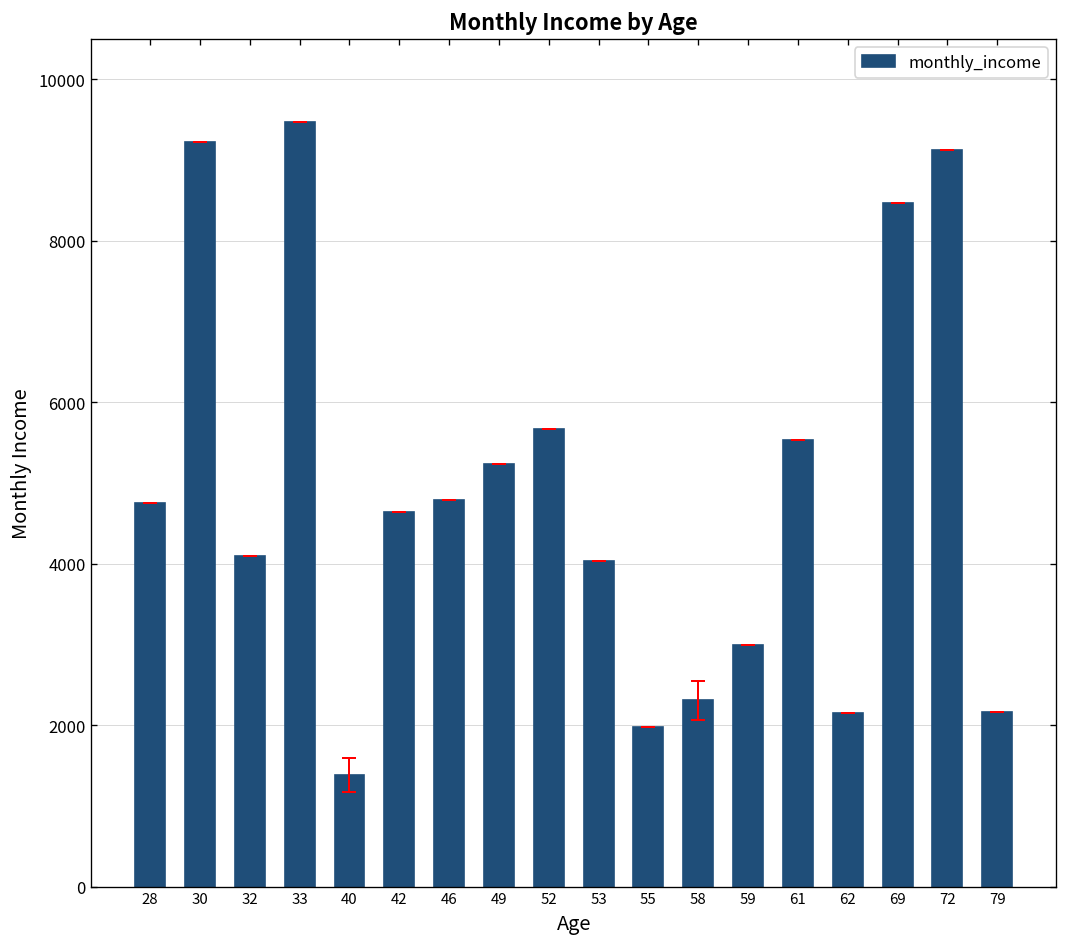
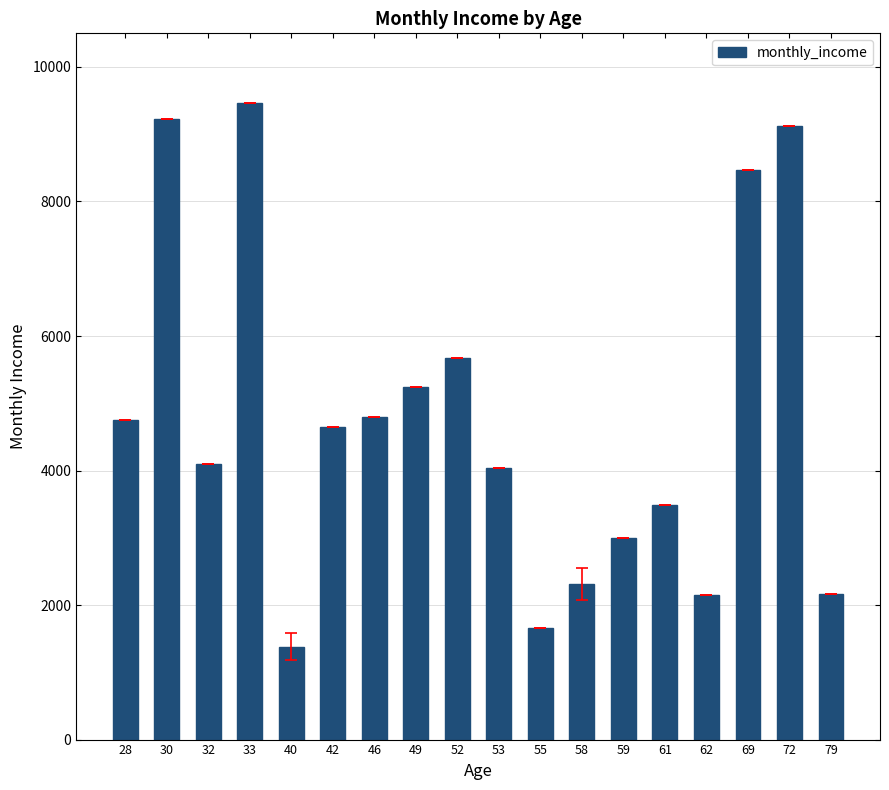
  {
    "monthly_income": {
      "28": 4700,
      "30": 9200,
      "32": 4100,
      "33": 9500,
      "40": 1400,
      "42": 4600,
      "46": 4800,
      "49": 5200,
      "52": 5700,
      "53": 4000,
-     "55": 2000,
+     "55": 1700,
      "58": 2300,
      "59": 3000,
-     "61": 5500,
+     "61": 3500,
      "62": 2200,
      "69": 8500,
      "72": 9100,
      "79": 2200
    }
  }
